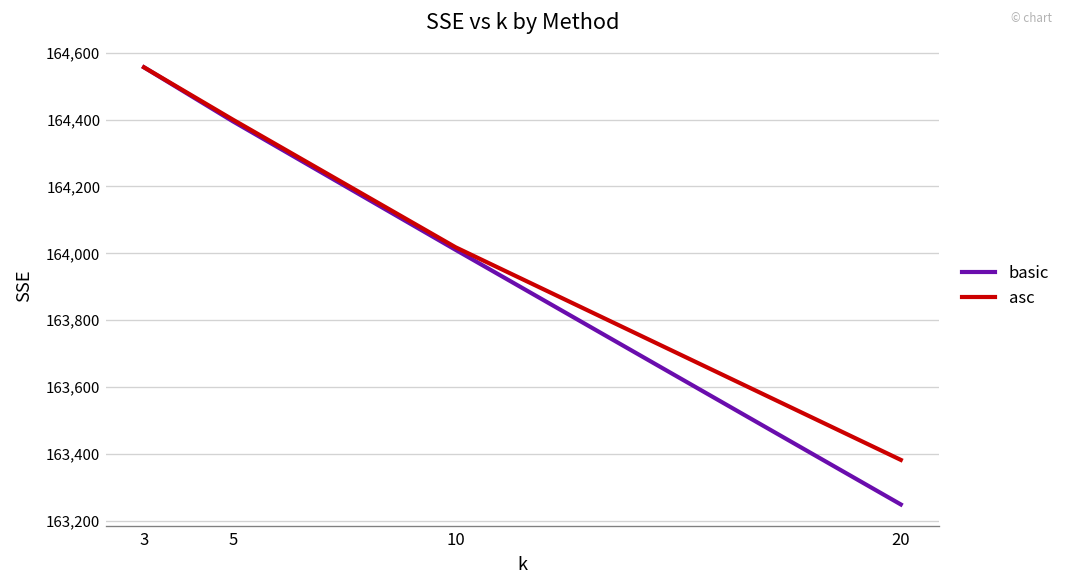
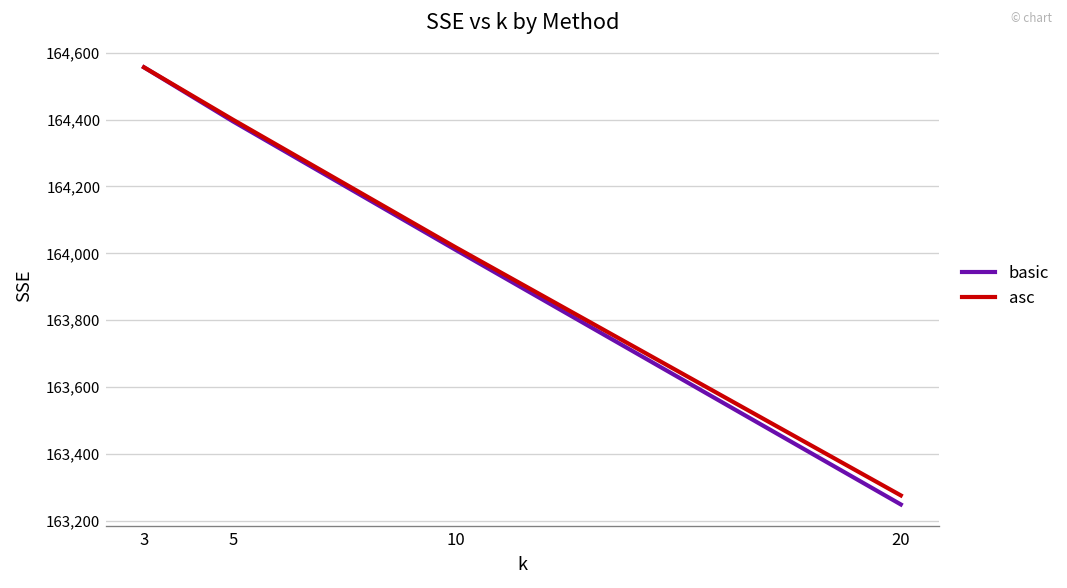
  {
    "basic": {
      "20": "163,250"
    },
    "asc": {
-     "20": "163,380"
+     "20": "163,280"
    }
  }
